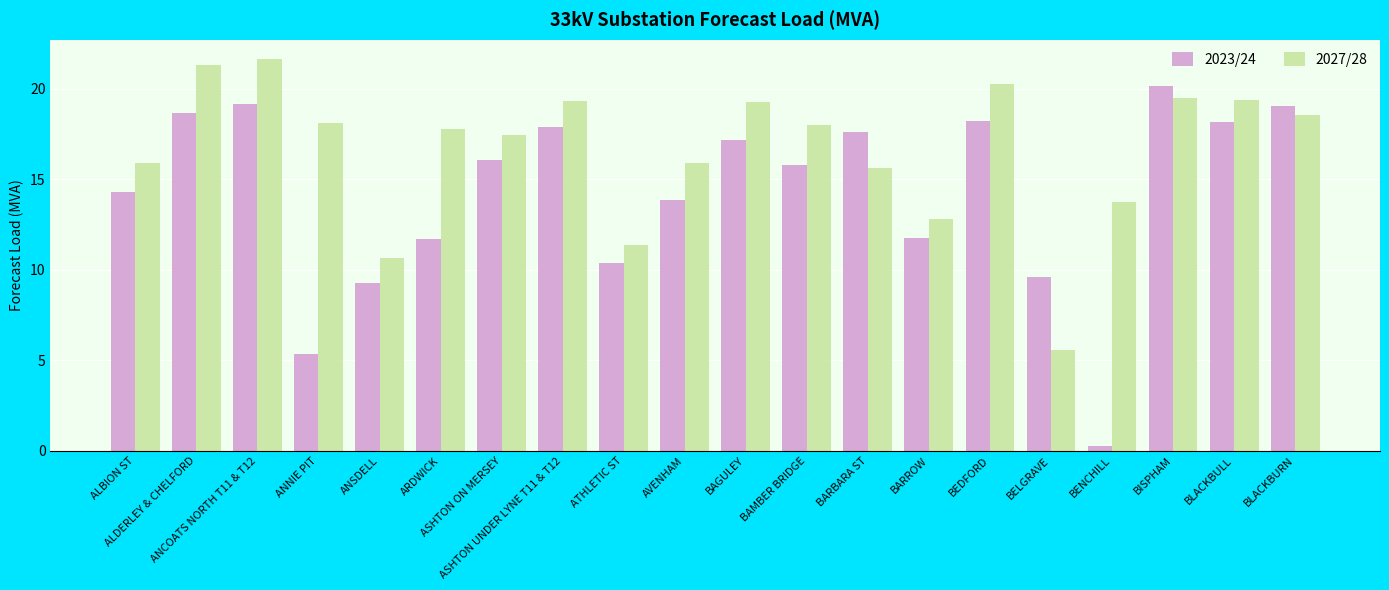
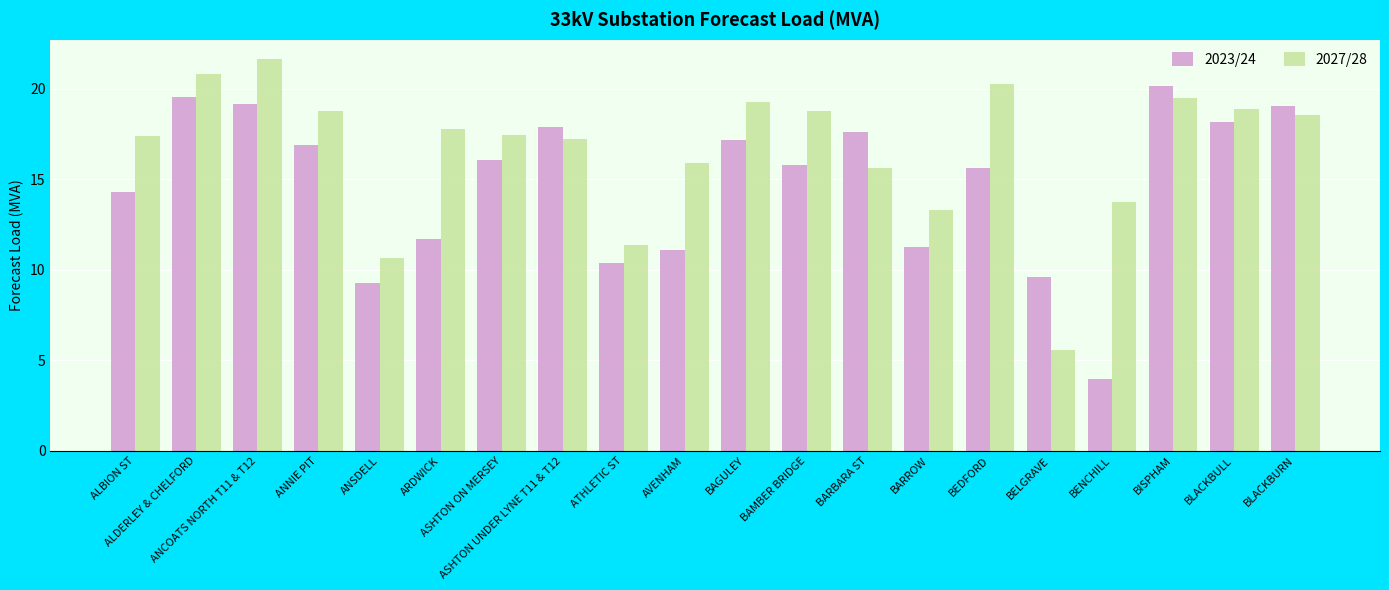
  {
    "2023/24": {
      "ALBION ST": 14.3,
-     "ALDERLEY & CHELFORD": 18.7,
+     "ALDERLEY & CHELFORD": 19.6,
      "ANCOATS NORTH T11 & T12": 19.2,
-     "ANNIE PIT": 5.3,
+     "ANNIE PIT": 16.9,
      "ANSDELL": 9.3,
      "ARDWICK": 11.7,
      "ASHTON ON MERSEY": 16.1,
      "ASHTON UNDER LYNE T11 & T12": 17.9,
      "ATHLETIC ST": 10.4,
-     "AVENHAM": 13.8,
+     "AVENHAM": 11.1,
      "BAGULEY": 17.2,
      "BAMBER BRIDGE": 15.8,
      "BARBARA ST": 17.6,
-     "BARROW": 11.7,
-     "BEDFORD": 18.2,
+     "BARROW": 11.2,
+     "BEDFORD": 15.6,
      "BELGRAVE": 9.6,
-     "BENCHILL": 0.3,
+     "BENCHILL": 4.0,
      "BISPHAM": 20.2,
      "BLACKBULL": 18.2,
      "BLACKBURN": 19.1
    },
    "2027/28": {
-     "ALBION ST": 15.9,
-     "ALDERLEY & CHELFORD": 21.3,
+     "ALBION ST": 17.4,
+     "ALDERLEY & CHELFORD": 20.8,
      "ANCOATS NORTH T11 & T12": 21.6,
-     "ANNIE PIT": 18.1,
+     "ANNIE PIT": 18.8,
      "ANSDELL": 10.6,
      "ARDWICK": 17.8,
      "ASHTON ON MERSEY": 17.4,
-     "ASHTON UNDER LYNE T11 & T12": 19.3,
+     "ASHTON UNDER LYNE T11 & T12": 17.2,
      "ATHLETIC ST": 11.3,
      "AVENHAM": 15.9,
      "BAGULEY": 19.3,
-     "BAMBER BRIDGE": 18.0,
+     "BAMBER BRIDGE": 18.8,
      "BARBARA ST": 15.6,
-     "BARROW": 12.8,
+     "BARROW": 13.3,
      "BEDFORD": 20.2,
      "BELGRAVE": 5.6,
      "BENCHILL": 13.8,
      "BISPHAM": 19.5,
-     "BLACKBULL": 19.4,
+     "BLACKBULL": 18.9,
      "BLACKBURN": 18.6
    }
  }
